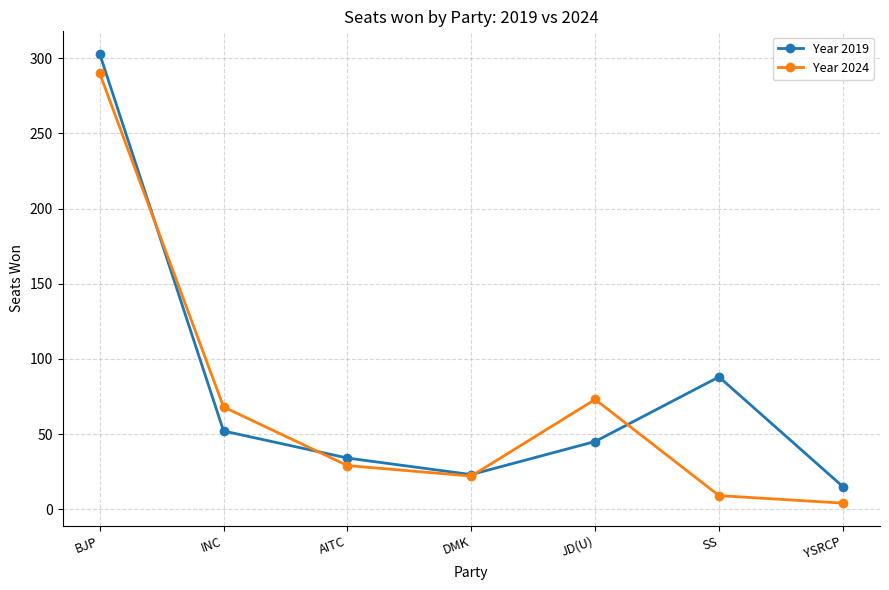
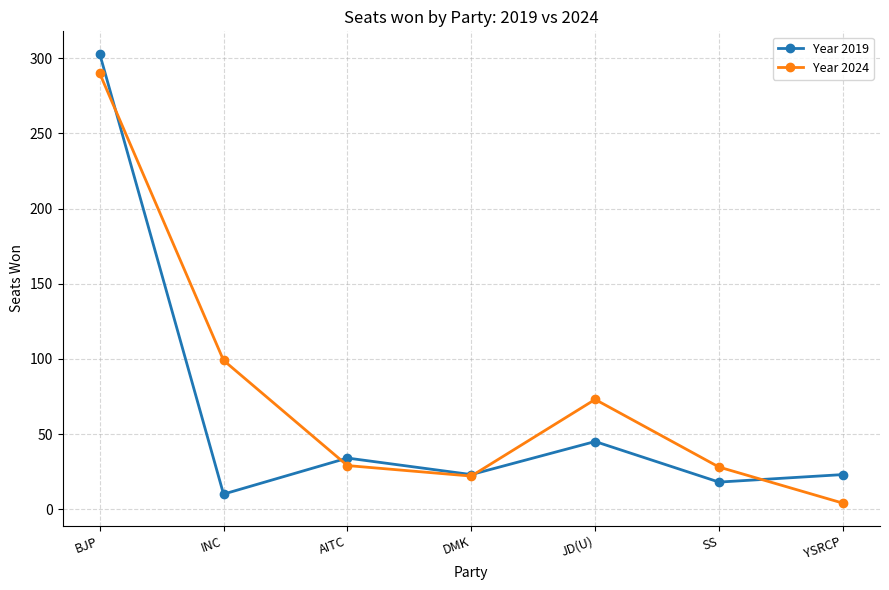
  {
    "Year 2019": {
      "BJP": 303,
-     "INC": 52,
+     "INC": 10,
      "AITC": 34,
      "JD(U)": 45,
-     "SS": 88,
-     "YSRCP": 15
+     "SS": 18,
+     "YSRCP": 23
    },
    "Year 2024": {
      "BJP": 290,
-     "INC": 68,
+     "INC": 99,
      "AITC": 29,
      "JD(U)": 73,
-     "SS": 9,
+     "SS": 28,
      "YSRCP": 4
    }
  }
